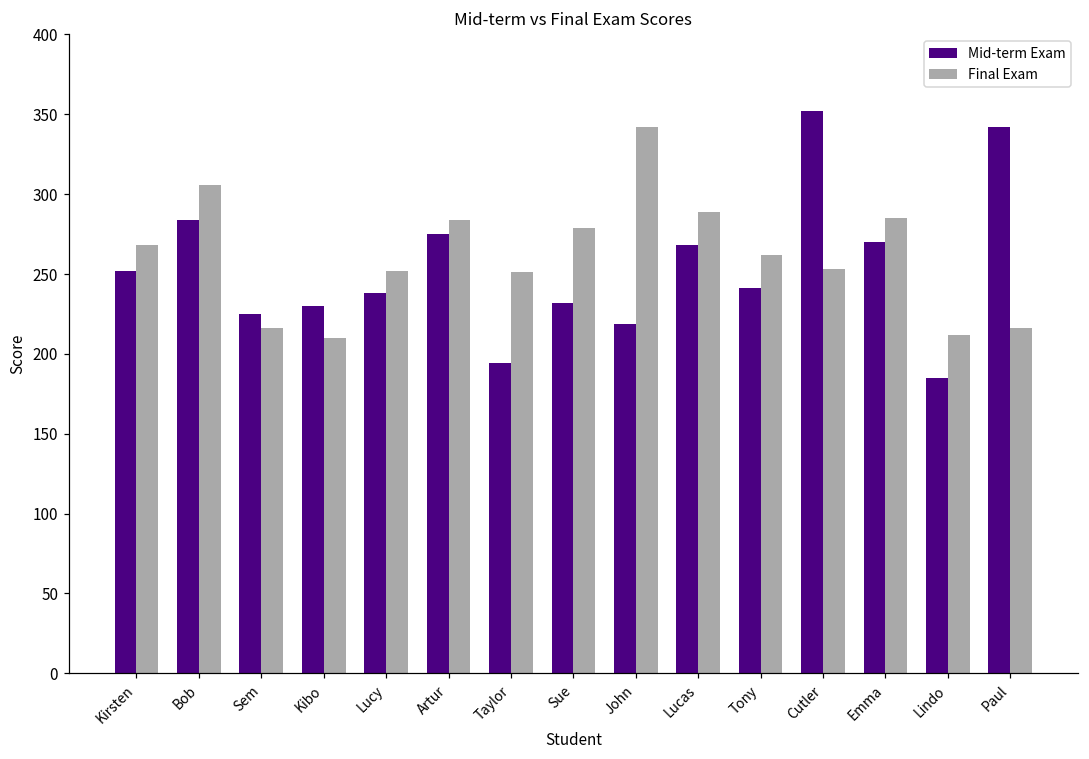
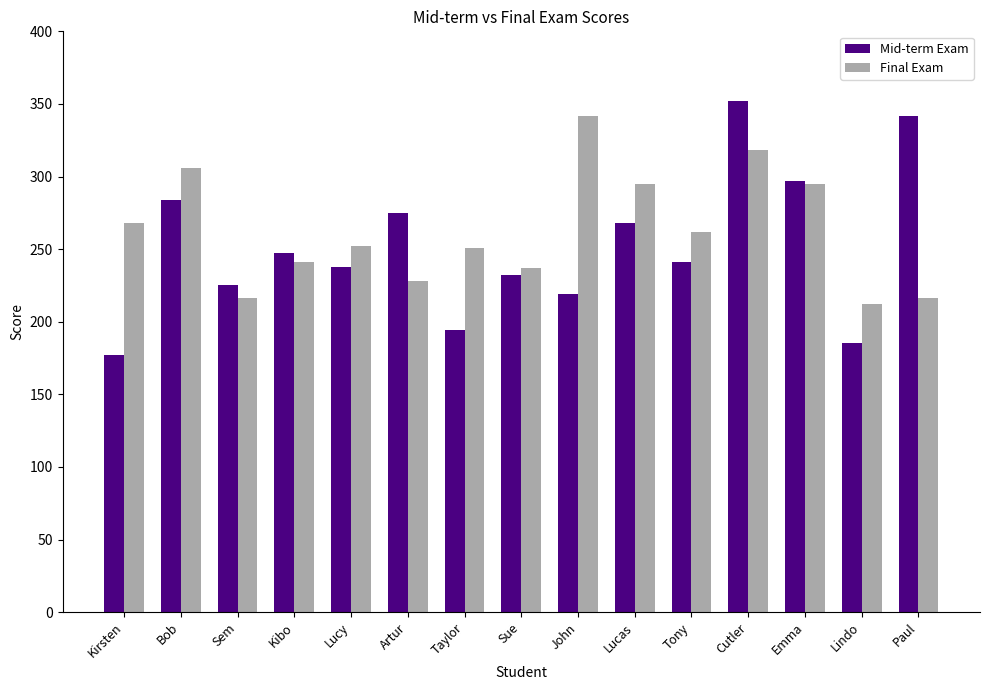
  {
    "Mid-term Exam": {
-     "Kirsten": 252,
+     "Kirsten": 177,
      "Bob": 284,
      "Sem": 225,
-     "Kibo": 230,
+     "Kibo": 247,
      "Lucy": 238,
      "Artur": 275,
      "Taylor": 194,
      "Sue": 232,
      "John": 219,
      "Lucas": 268,
      "Tony": 241,
      "Cutler": 352,
-     "Emma": 270,
+     "Emma": 297,
      "Lindo": 185,
      "Paul": 342
    },
    "Final Exam": {
      "Kirsten": 268,
      "Bob": 306,
      "Sem": 216,
-     "Kibo": 210,
+     "Kibo": 241,
      "Lucy": 252,
-     "Artur": 284,
+     "Artur": 228,
      "Taylor": 251,
-     "Sue": 279,
+     "Sue": 237,
      "John": 342,
-     "Lucas": 289,
+     "Lucas": 295,
      "Tony": 262,
-     "Cutler": 253,
-     "Emma": 285,
+     "Cutler": 318,
+     "Emma": 295,
      "Lindo": 212,
      "Paul": 216
    }
  }
